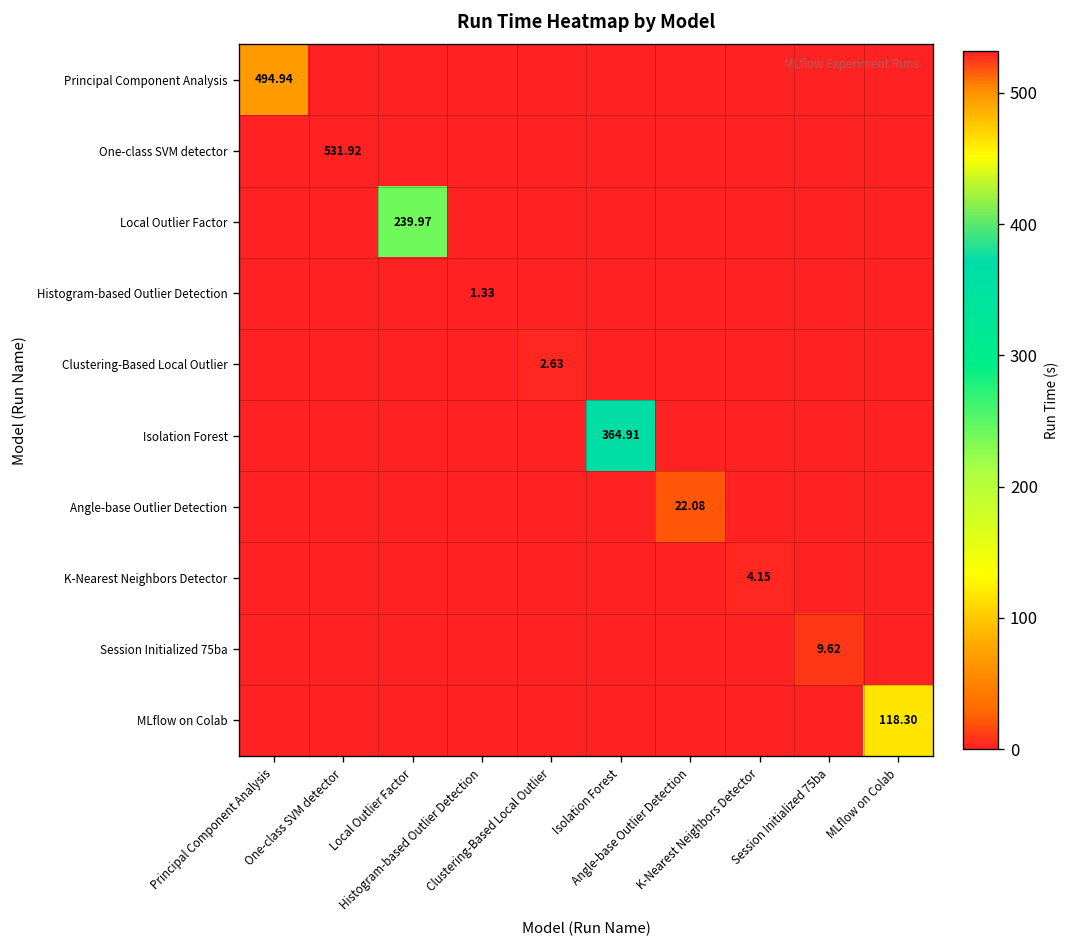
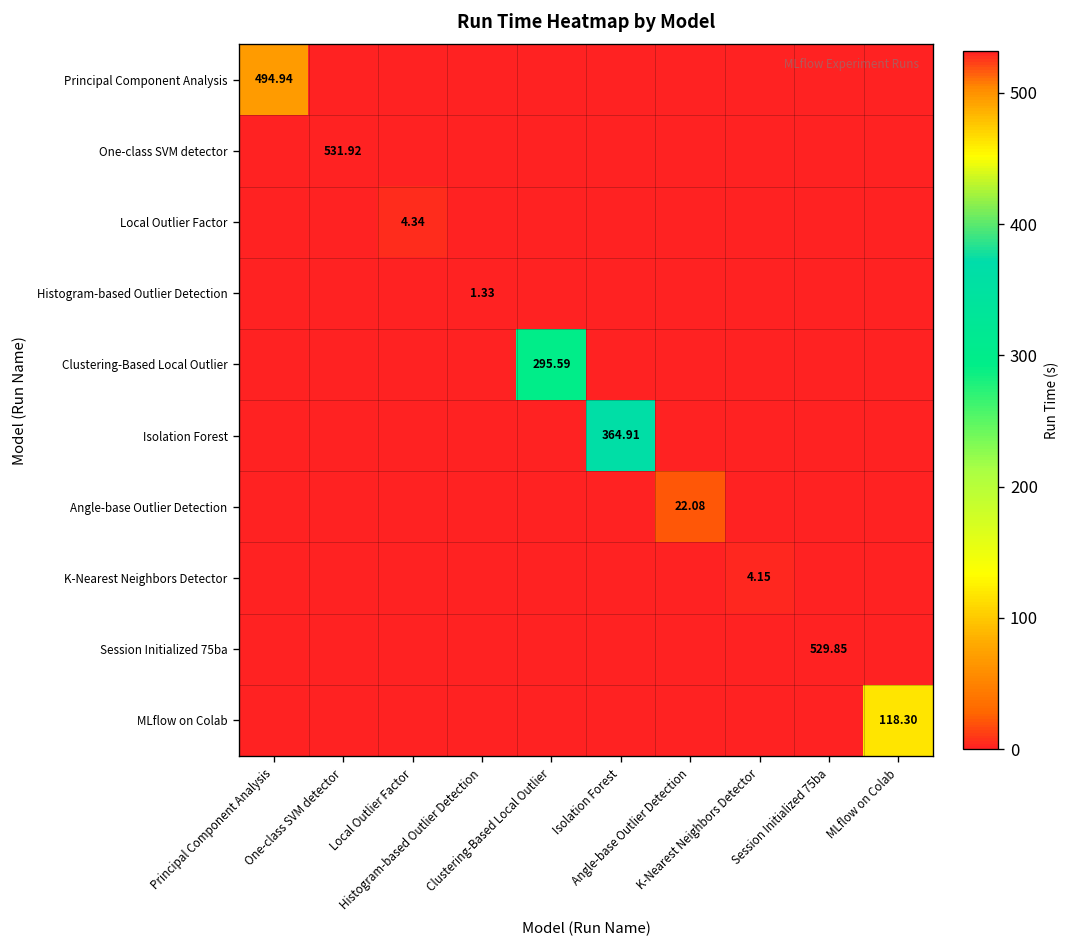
  {
    "Principal Component Analysis": {
      "Principal Component Analysis": 494.94
    },
    "One-class SVM detector": {
      "One-class SVM detector": 531.92
    },
    "Local Outlier Factor": {
-     "Local Outlier Factor": 239.97
+     "Local Outlier Factor": 4.34
    },
    "Histogram-based Outlier Detection": {
      "Histogram-based Outlier Detection": 1.33
    },
    "Clustering-Based Local Outlier": {
-     "Clustering-Based Local Outlier": 2.63
+     "Clustering-Based Local Outlier": 295.59
    },
    "Isolation Forest": {
      "Isolation Forest": 364.91
    },
    "Angle-base Outlier Detection": {
      "Angle-base Outlier Detection": 22.08
    },
    "K-Nearest Neighbors Detector": {
      "K-Nearest Neighbors Detector": 4.15
    },
    "Session Initialized 75ba": {
-     "Session Initialized 75ba": 9.62
+     "Session Initialized 75ba": 529.85
    },
    "MLflow on Colab": {
      "MLflow on Colab": 118.30
    }
  }
